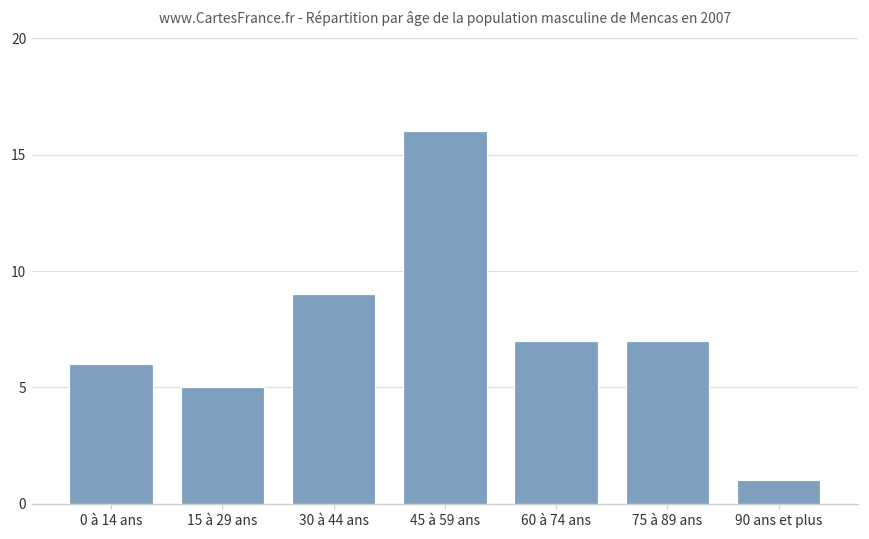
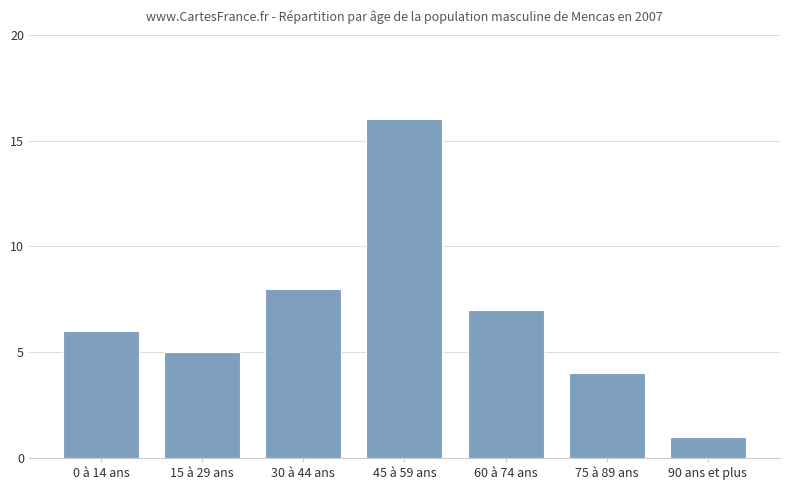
  {
    "0 à 14 ans": 6,
    "15 à 29 ans": 5,
-   "30 à 44 ans": 9,
+   "30 à 44 ans": 8,
    "45 à 59 ans": 16,
    "60 à 74 ans": 7,
-   "75 à 89 ans": 7,
+   "75 à 89 ans": 4,
    "90 ans et plus": 1
  }
